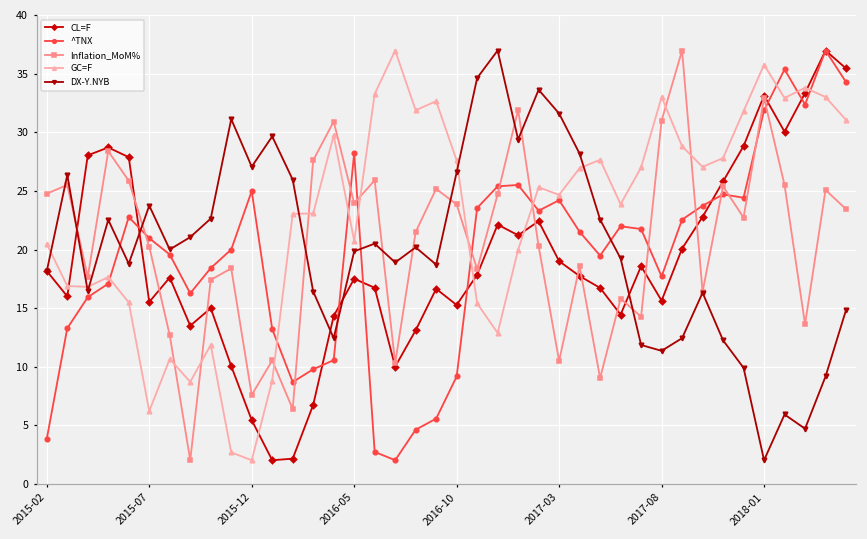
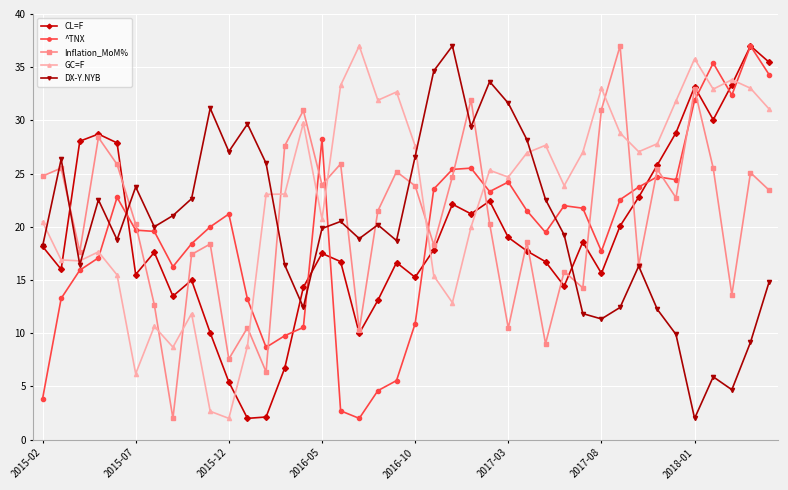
  {
    "^TNX": {
      "2015-02": 3.8,
-     "2015-07": 21.0,
-     "2015-12": 25.0,
+     "2015-07": 19.7,
+     "2015-12": 21.2,
      "2016-05": 28.2,
-     "2016-10": 9.2,
+     "2016-10": 10.9,
      "2017-03": 24.2,
      "2017-08": 17.7,
      "2018-01": 31.9
    }
  }
